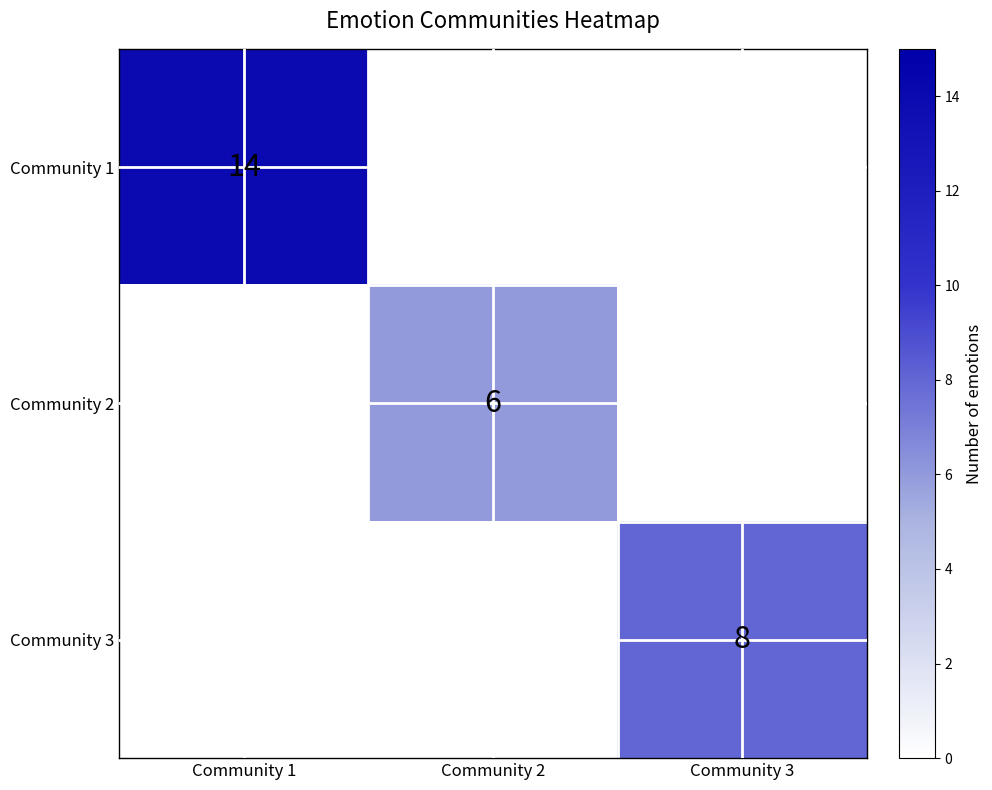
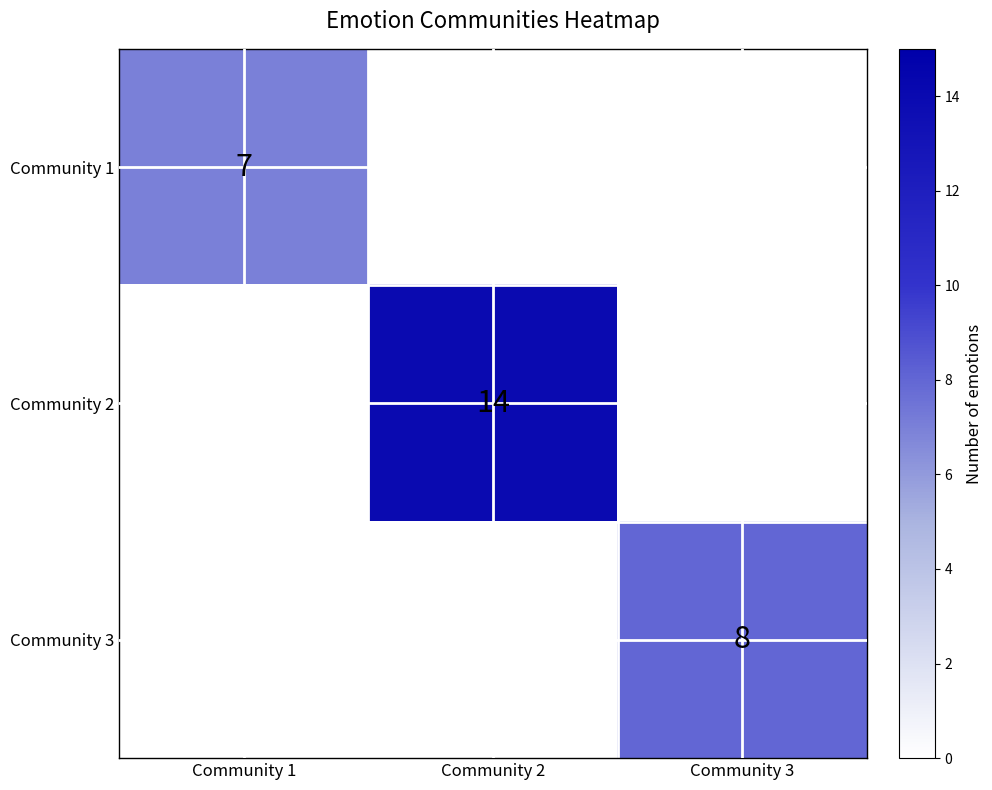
  {
    "Community 1": {
-     "Community 1": 14
+     "Community 1": 7
    },
    "Community 2": {
-     "Community 2": 6
+     "Community 2": 14
    },
    "Community 3": {
      "Community 3": 8
    }
  }
